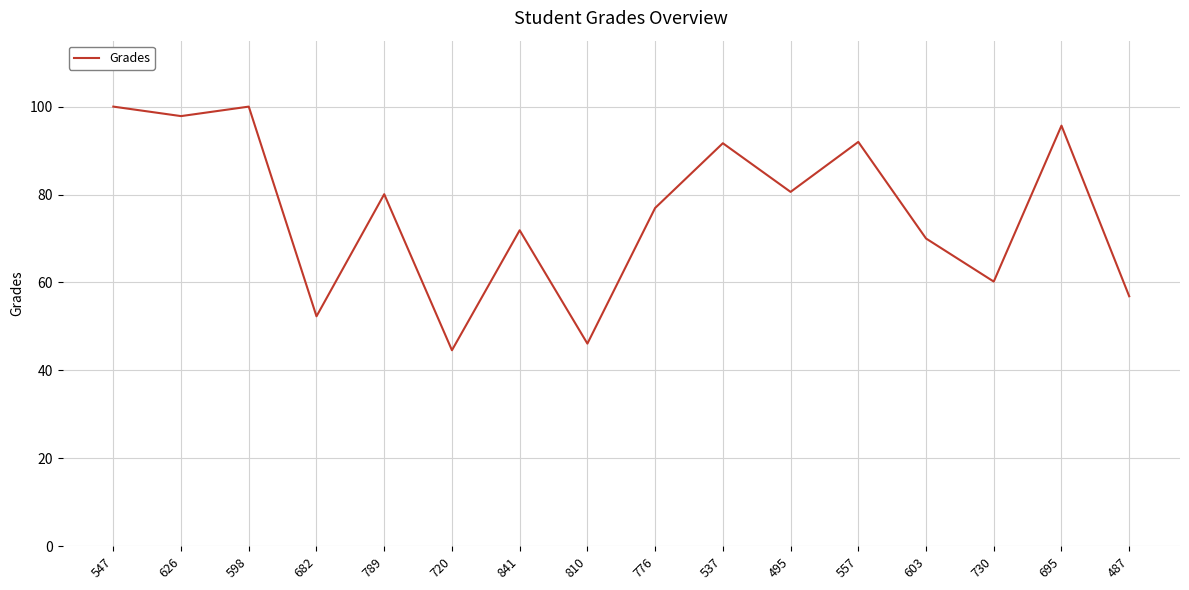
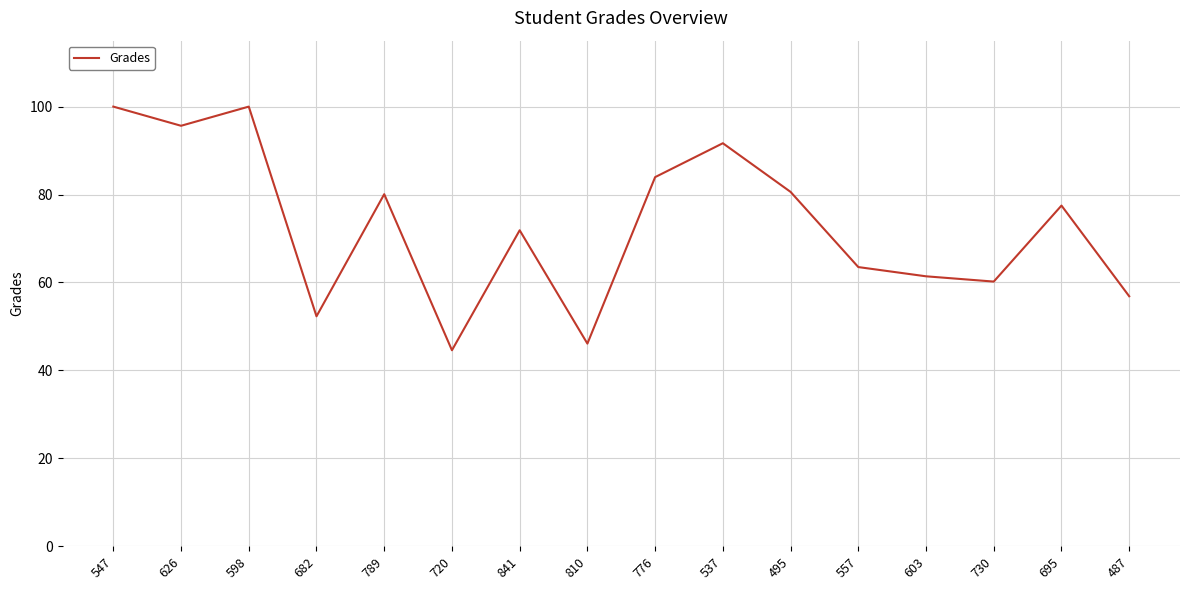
  {
    "547": 100,
-   "626": 98,
+   "626": 96,
    "598": 100,
    "682": 52,
    "789": 80,
    "720": 45,
    "841": 72,
    "810": 46,
-   "776": 77,
+   "776": 84,
    "537": 92,
    "495": 81,
-   "557": 92,
-   "603": 70,
+   "557": 64,
+   "603": 61,
    "730": 60,
-   "695": 96,
+   "695": 77,
    "487": 57
  }
